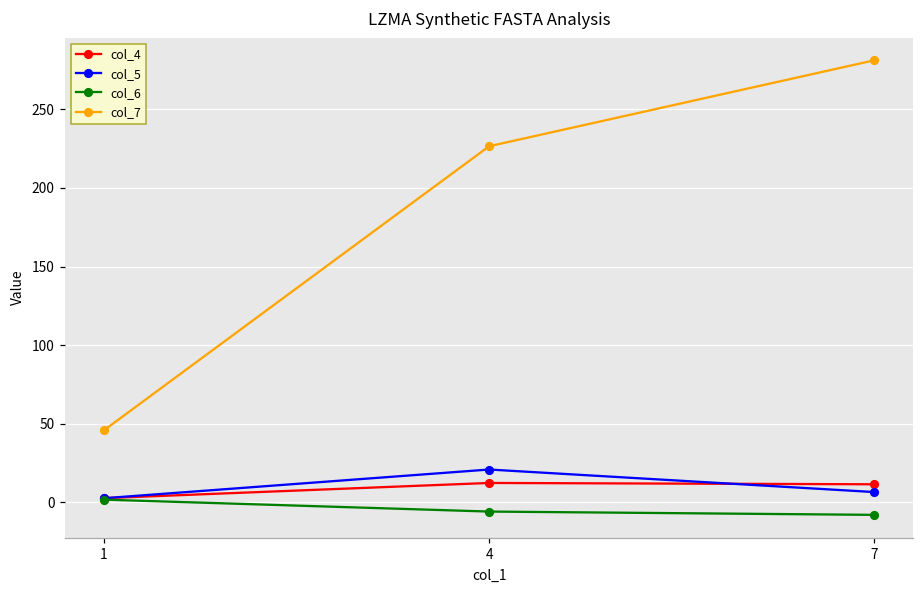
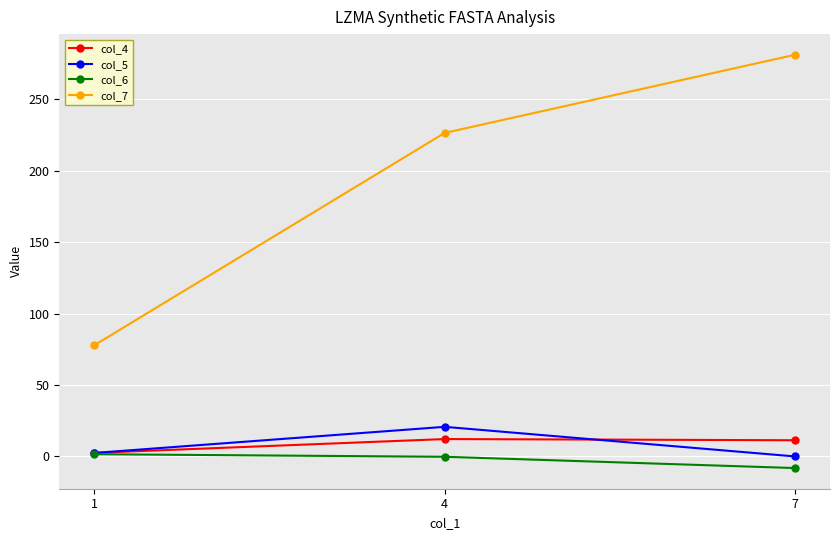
  {
    "col_4": {
      "4": 12,
      "7": 11
    },
    "col_5": {
      "4": 21,
-     "7": 6
+     "7": 0
    },
    "col_6": {
-     "4": -6,
+     "4": 0,
      "7": -8
    },
    "col_7": {
-     "1": 46,
+     "1": 78,
      "4": 227,
      "7": 281
    }
  }
